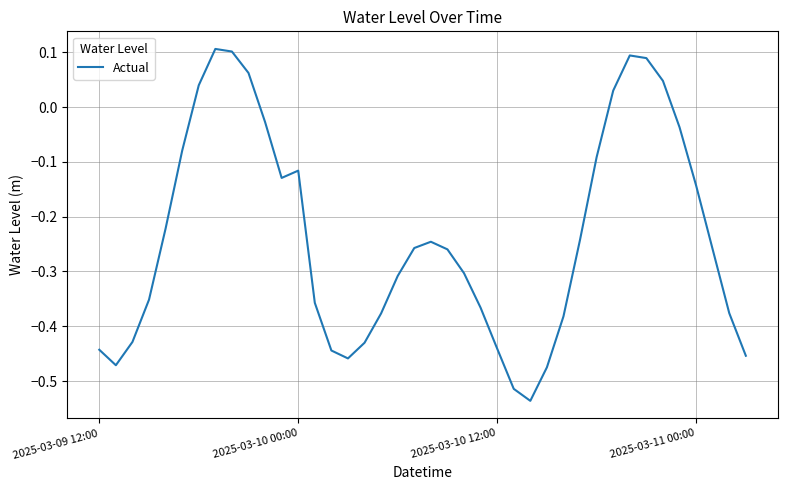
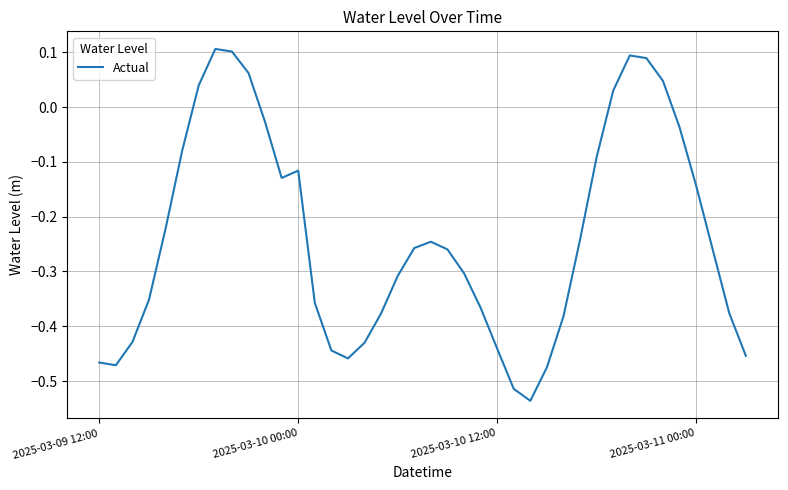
  {
-   "2025-03-09 12:00": -0.44,
+   "2025-03-09 12:00": -0.47,
    "2025-03-10 00:00": -0.12,
    "2025-03-10 12:00": -0.44,
    "2025-03-11 00:00": -0.14
  }
